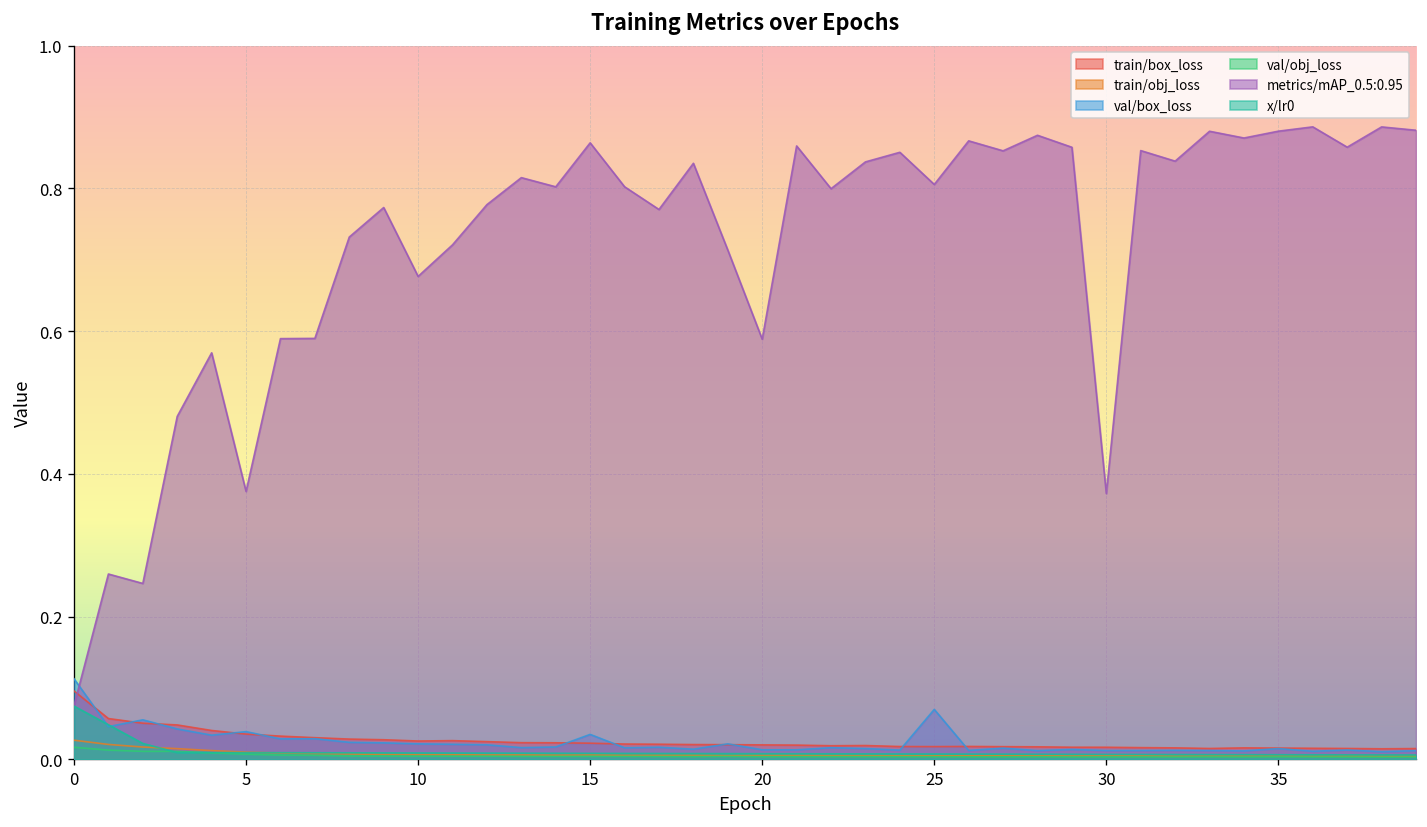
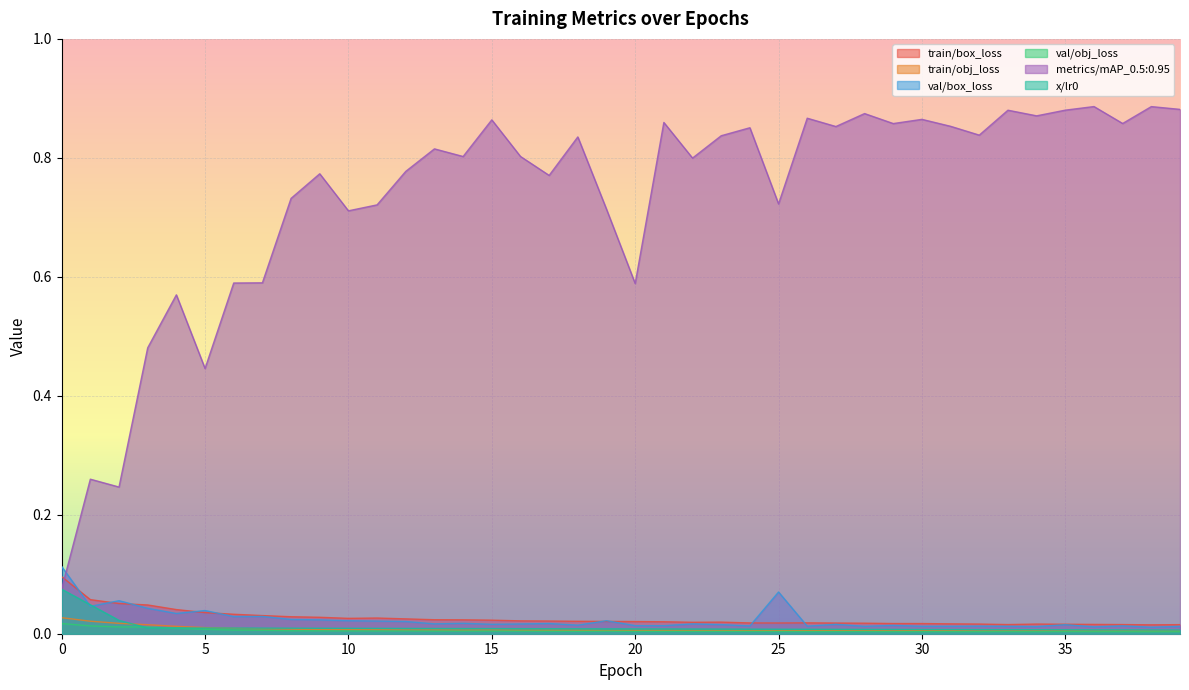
  {
    "val/box_loss": {
      "0": 0.11,
-     "15": 0.04,
+     "15": 0.02,
      "20": 0.01,
      "25": 0.07,
      "30": 0.01
    },
    "metrics/mAP_0.5:0.95": {
-     "5": 0.38,
-     "10": 0.68,
+     "5": 0.45,
+     "10": 0.71,
      "15": 0.86,
      "20": 0.59,
-     "25": 0.81,
-     "30": 0.37,
+     "25": 0.72,
+     "30": 0.86,
      "35": 0.88
    }
  }
